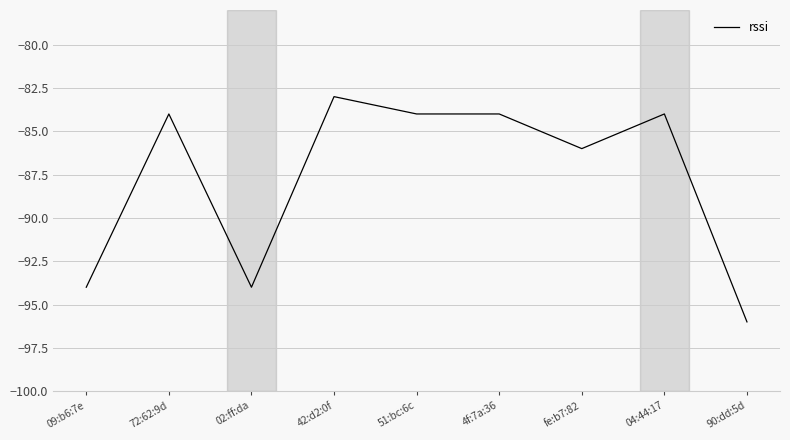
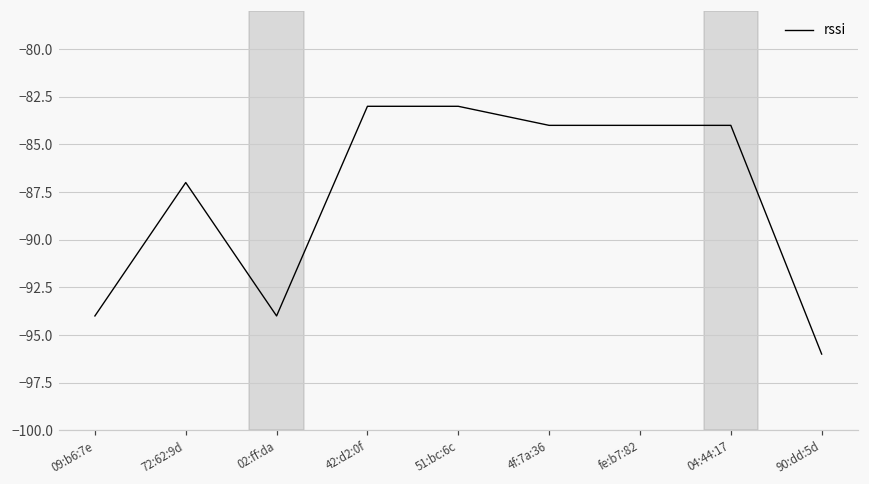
  {
    "09:b6:7e": -94,
-   "72:62:9d": -84,
+   "72:62:9d": -87,
    "02:ff:da": -94,
    "42:d2:0f": -83,
-   "51:bc:6c": -84,
+   "51:bc:6c": -83,
    "4f:7a:36": -84,
-   "fe:b7:82": -86,
+   "fe:b7:82": -84,
    "04:44:17": -84,
    "90:dd:5d": -96
  }
